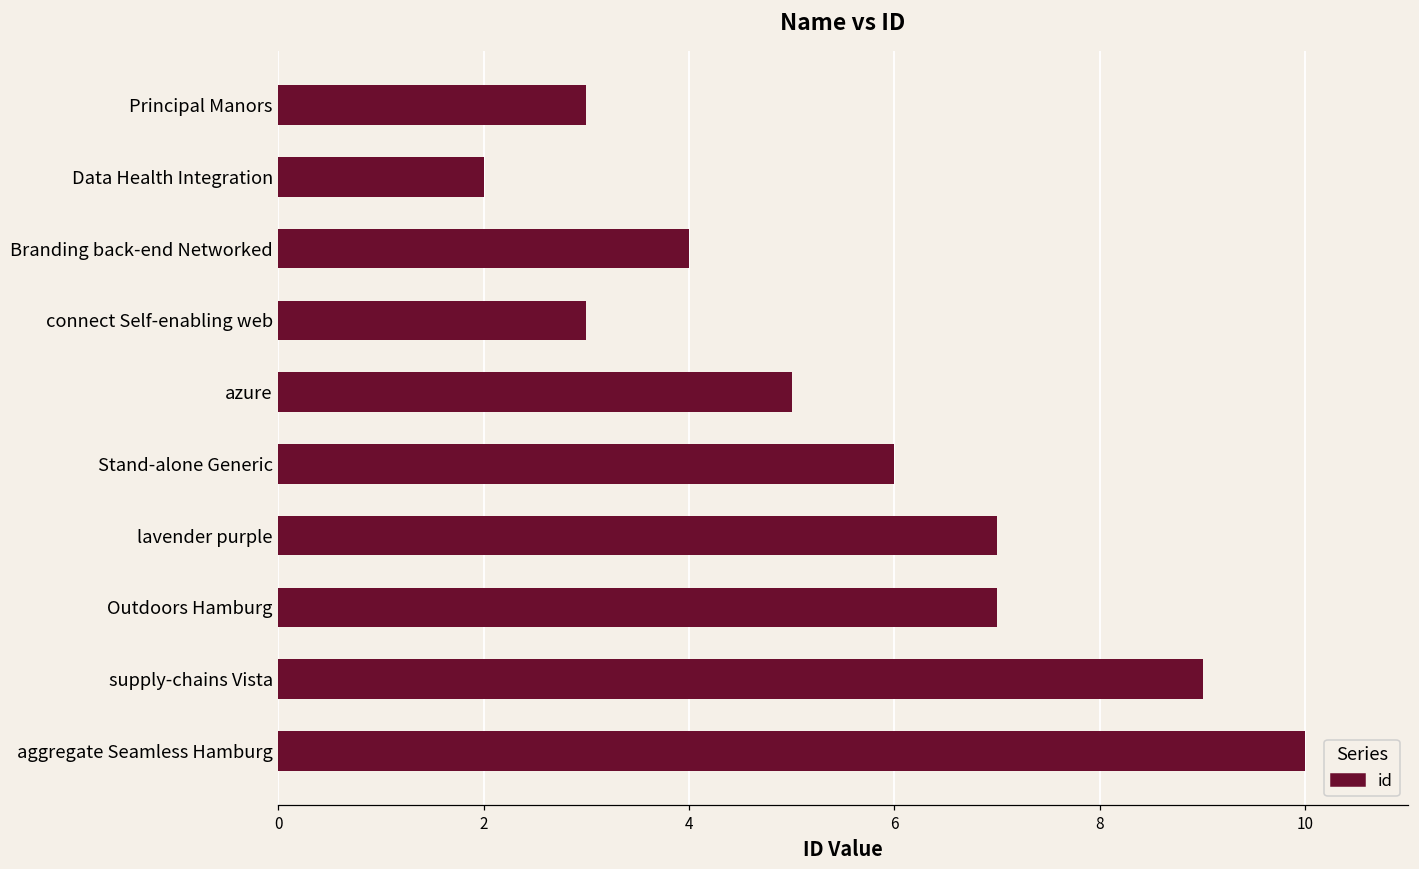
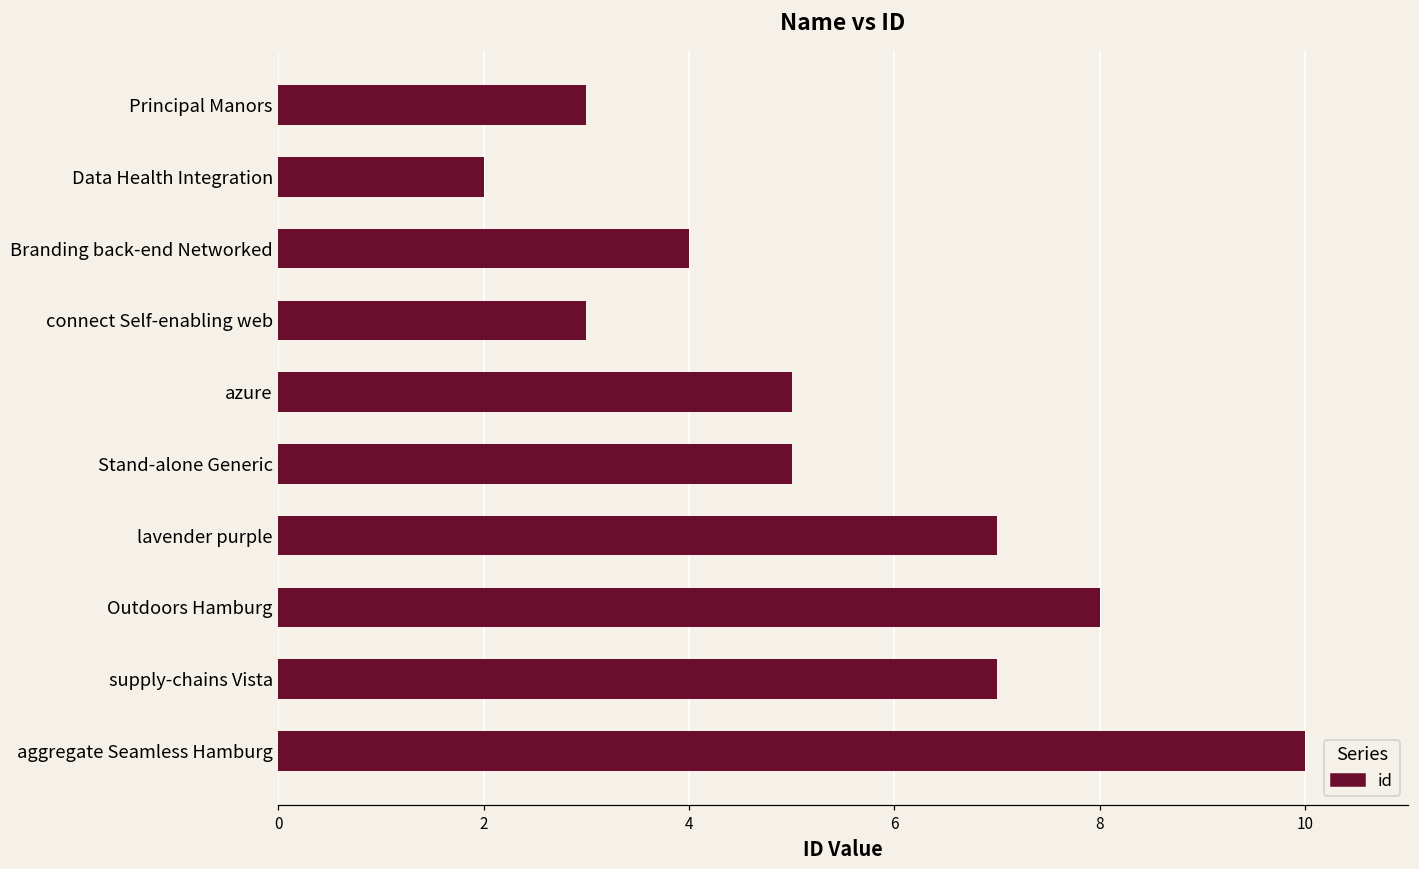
  {
    "Principal Manors": 3,
    "Data Health Integration": 2,
    "Branding back-end Networked": 4,
    "connect Self-enabling web": 3,
    "azure": 5,
-   "Stand-alone Generic": 6,
+   "Stand-alone Generic": 5,
    "lavender purple": 7,
-   "Outdoors Hamburg": 7,
-   "supply-chains Vista": 9,
+   "Outdoors Hamburg": 8,
+   "supply-chains Vista": 7,
    "aggregate Seamless Hamburg": 10
  }
